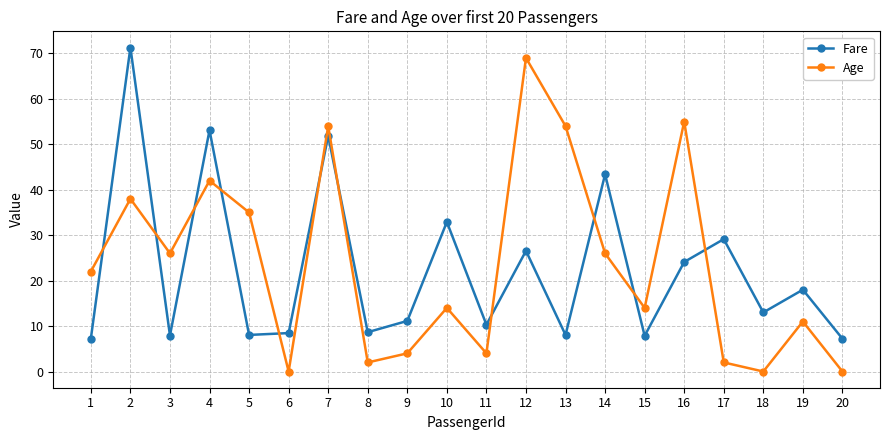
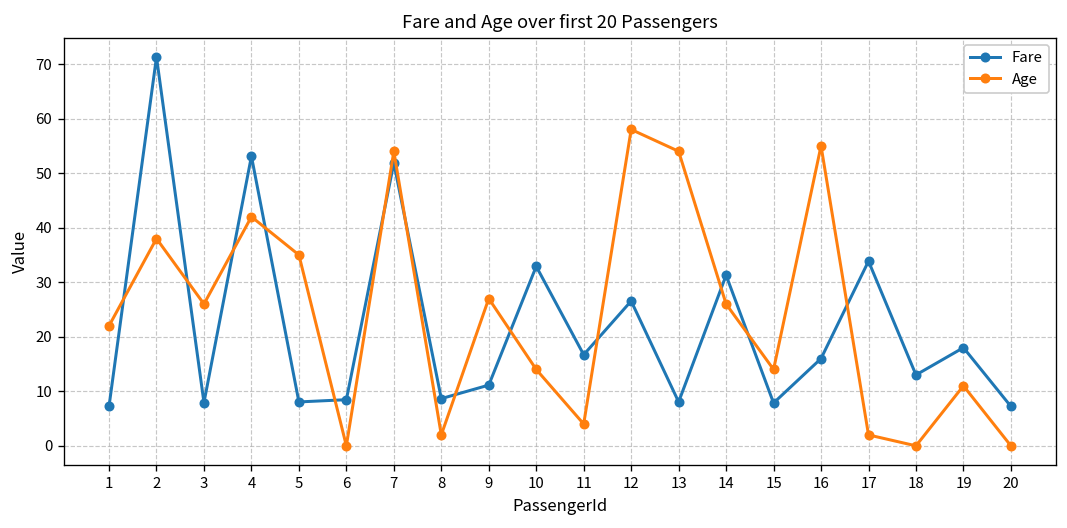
  {
    "Fare": {
      "1": 7,
      "2": 71,
      "3": 8,
      "4": 53,
      "5": 8,
      "6": 8,
      "7": 52,
      "8": 9,
      "9": 11,
      "10": 33,
-     "11": 10,
+     "11": 17,
      "12": 27,
      "13": 8,
-     "14": 43,
+     "14": 31,
      "15": 8,
-     "16": 24,
-     "17": 29,
+     "16": 16,
+     "17": 34,
      "18": 13,
      "19": 18,
      "20": 7
    },
    "Age": {
      "1": 22,
      "2": 38,
      "3": 26,
      "4": 42,
      "5": 35,
      "6": 0,
      "7": 54,
      "8": 2,
-     "9": 4,
+     "9": 27,
      "10": 14,
      "11": 4,
-     "12": 69,
+     "12": 58,
      "13": 54,
      "14": 26,
      "15": 14,
      "16": 55,
      "17": 2,
      "18": 0,
      "19": 11,
      "20": 0
    }
  }
